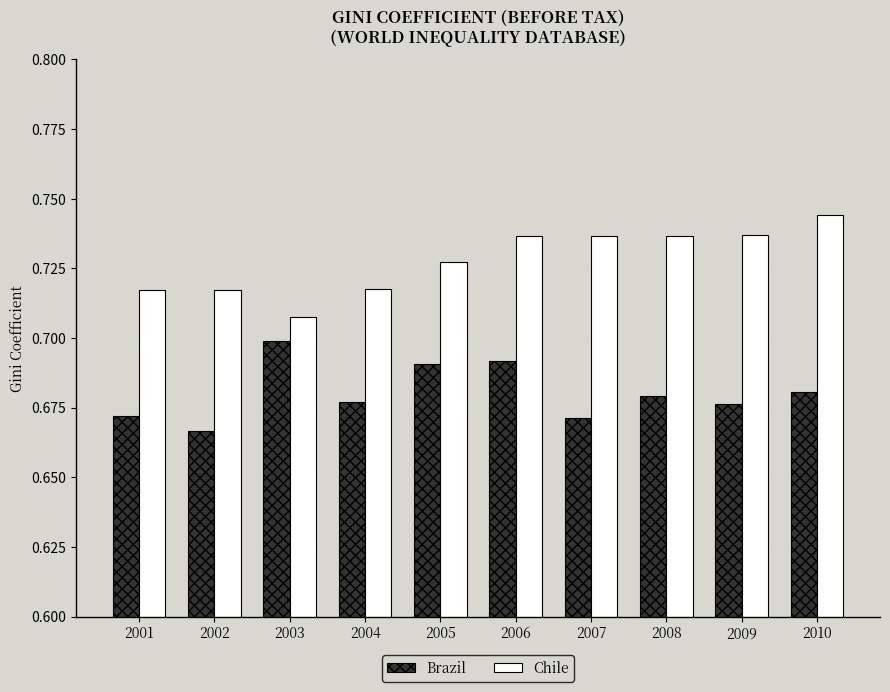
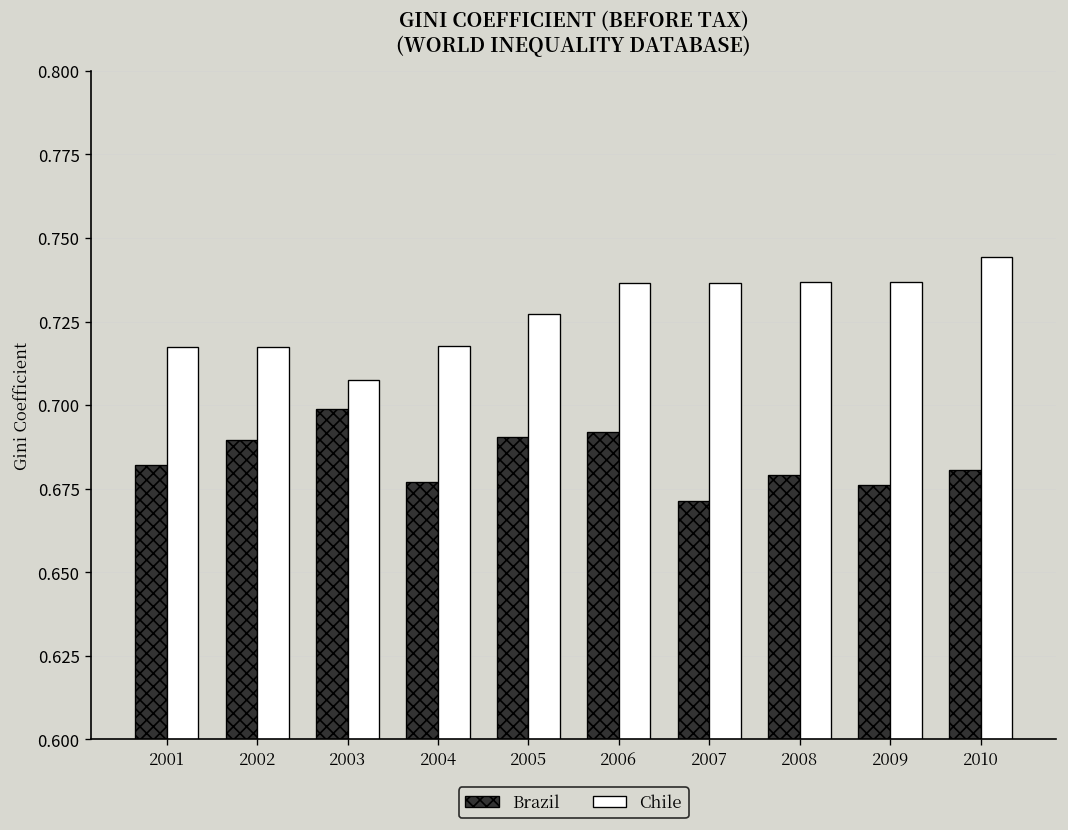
  {
    "Brazil": {
-     "2001": 0.672,
-     "2002": 0.667,
+     "2001": 0.682,
+     "2002": 0.689,
      "2003": 0.699,
      "2004": 0.677,
      "2005": 0.691,
      "2006": 0.692,
      "2007": 0.671,
      "2008": 0.679,
      "2009": 0.676,
      "2010": 0.681
    },
    "Chile": {
      "2001": 0.717,
      "2002": 0.717,
      "2003": 0.707,
      "2004": 0.718,
      "2005": 0.727,
      "2006": 0.737,
      "2007": 0.737,
      "2008": 0.737,
      "2009": 0.737,
      "2010": 0.744
    }
  }
